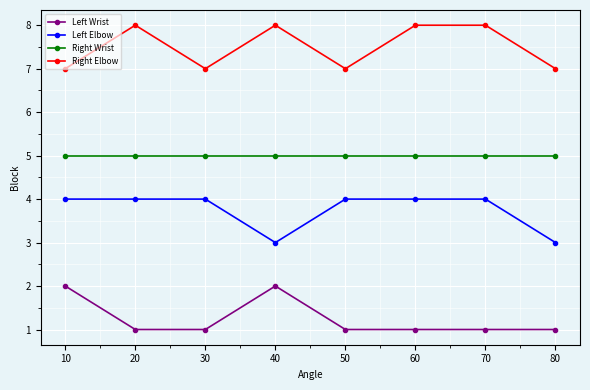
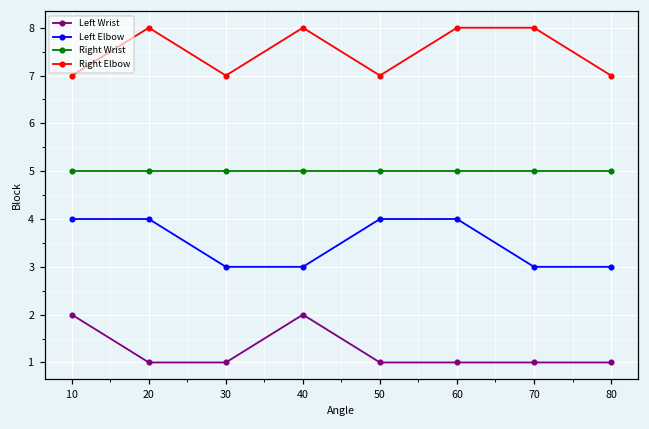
  {
    "Left Wrist": {
      "10": 2,
      "20": 1,
      "30": 1,
      "40": 2,
      "50": 1,
      "60": 1,
      "70": 1,
      "80": 1
    },
    "Left Elbow": {
      "10": 4,
      "20": 4,
-     "30": 4,
+     "30": 3,
      "40": 3,
      "50": 4,
      "60": 4,
-     "70": 4,
+     "70": 3,
      "80": 3
    },
    "Right Wrist": {
      "10": 5,
      "20": 5,
      "30": 5,
      "40": 5,
      "50": 5,
      "60": 5,
      "70": 5,
      "80": 5
    },
    "Right Elbow": {
      "20": 8,
      "30": 7,
      "40": 8,
      "50": 7,
      "60": 8,
      "70": 8,
      "80": 7
    }
  }
